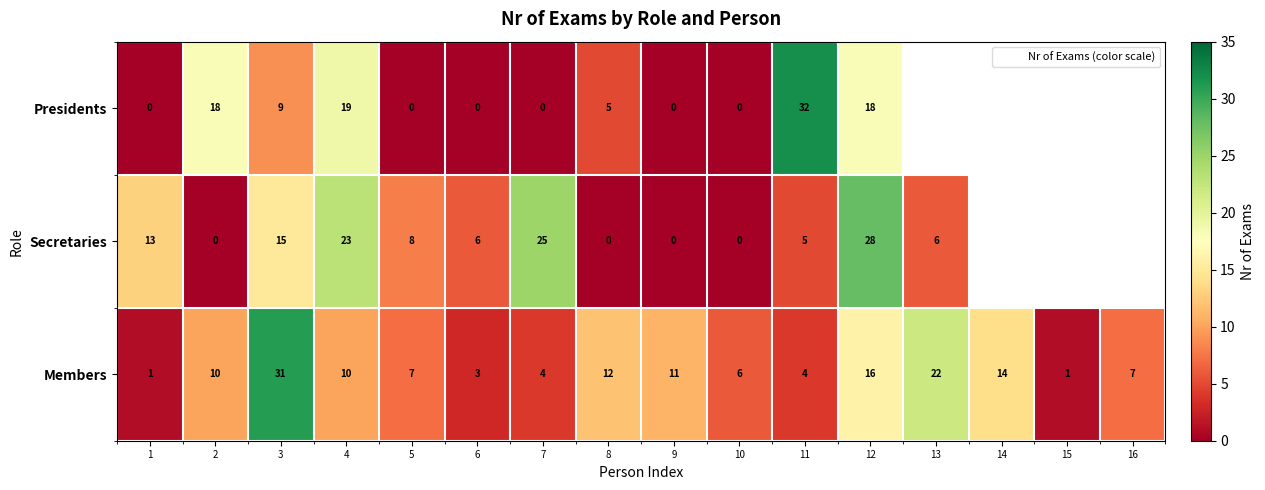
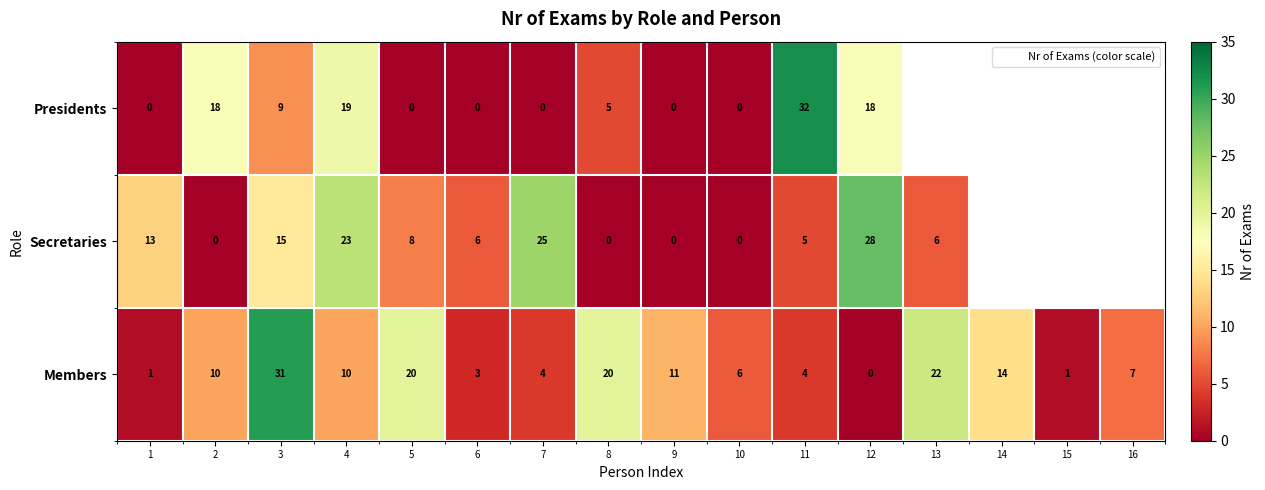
  {
    "Presidents": {
      "1": 0,
      "2": 18,
      "3": 9,
      "4": 19,
      "5": 0,
      "6": 0,
      "7": 0,
      "8": 5,
      "9": 0,
      "10": 0,
      "11": 32,
      "12": 18
    },
    "Secretaries": {
      "1": 13,
      "2": 0,
      "3": 15,
      "4": 23,
      "5": 8,
      "6": 6,
      "7": 25,
      "8": 0,
      "9": 0,
      "10": 0,
      "11": 5,
      "12": 28,
      "13": 6
    },
    "Members": {
      "1": 1,
      "2": 10,
      "3": 31,
      "4": 10,
-     "5": 7,
+     "5": 20,
      "6": 3,
      "7": 4,
-     "8": 12,
+     "8": 20,
      "9": 11,
      "10": 6,
      "11": 4,
-     "12": 16,
+     "12": 0,
      "13": 22,
      "14": 14,
      "15": 1,
      "16": 7
    }
  }
